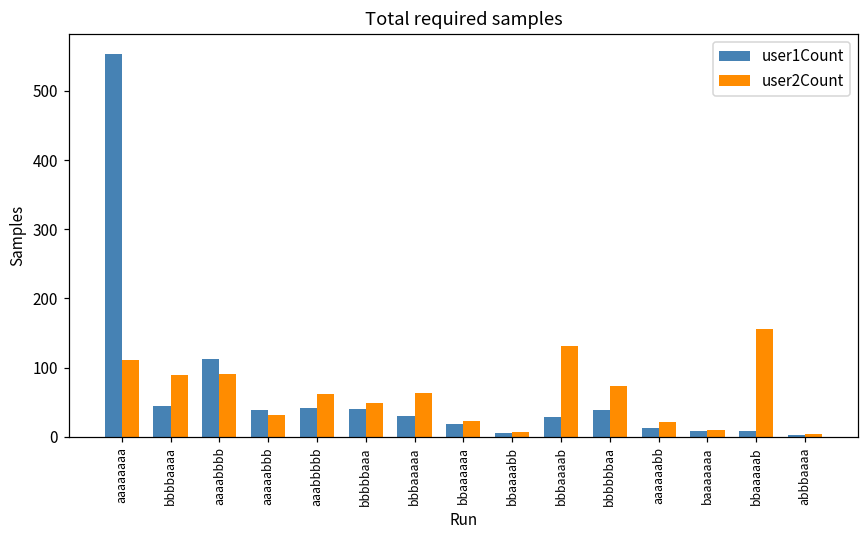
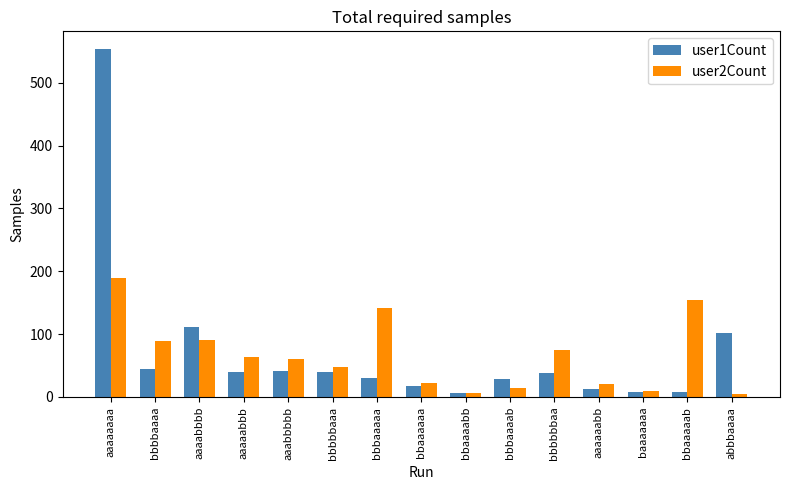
  {
    "user1Count": {
      "aaaaaaaa": 550,
      "bbbbaaaa": 50,
      "aaaabbbb": 110,
      "aaaaabbb": 40,
      "aaabbbbb": 40,
      "bbbbbaaa": 40,
      "bbbaaaaa": 30,
      "bbaaaaaa": 20,
      "bbaaaabb": 10,
      "bbbaaaab": 30,
      "bbbbbbaa": 40,
      "aaaaaabb": 10,
      "baaaaaaa": 10,
      "bbaaaaab": 10,
-     "abbbaaaa": 0
+     "abbbaaaa": 100
    },
    "user2Count": {
-     "aaaaaaaa": 110,
+     "aaaaaaaa": 190,
      "bbbbaaaa": 90,
      "aaaabbbb": 90,
-     "aaaaabbb": 30,
+     "aaaaabbb": 60,
      "aaabbbbb": 60,
      "bbbbbaaa": 50,
-     "bbbaaaaa": 60,
+     "bbbaaaaa": 140,
      "bbaaaaaa": 20,
      "bbaaaabb": 10,
-     "bbbaaaab": 130,
+     "bbbaaaab": 20,
      "bbbbbbaa": 70,
      "aaaaaabb": 20,
      "baaaaaaa": 10,
      "bbaaaaab": 160,
      "abbbaaaa": 0
    }
  }
